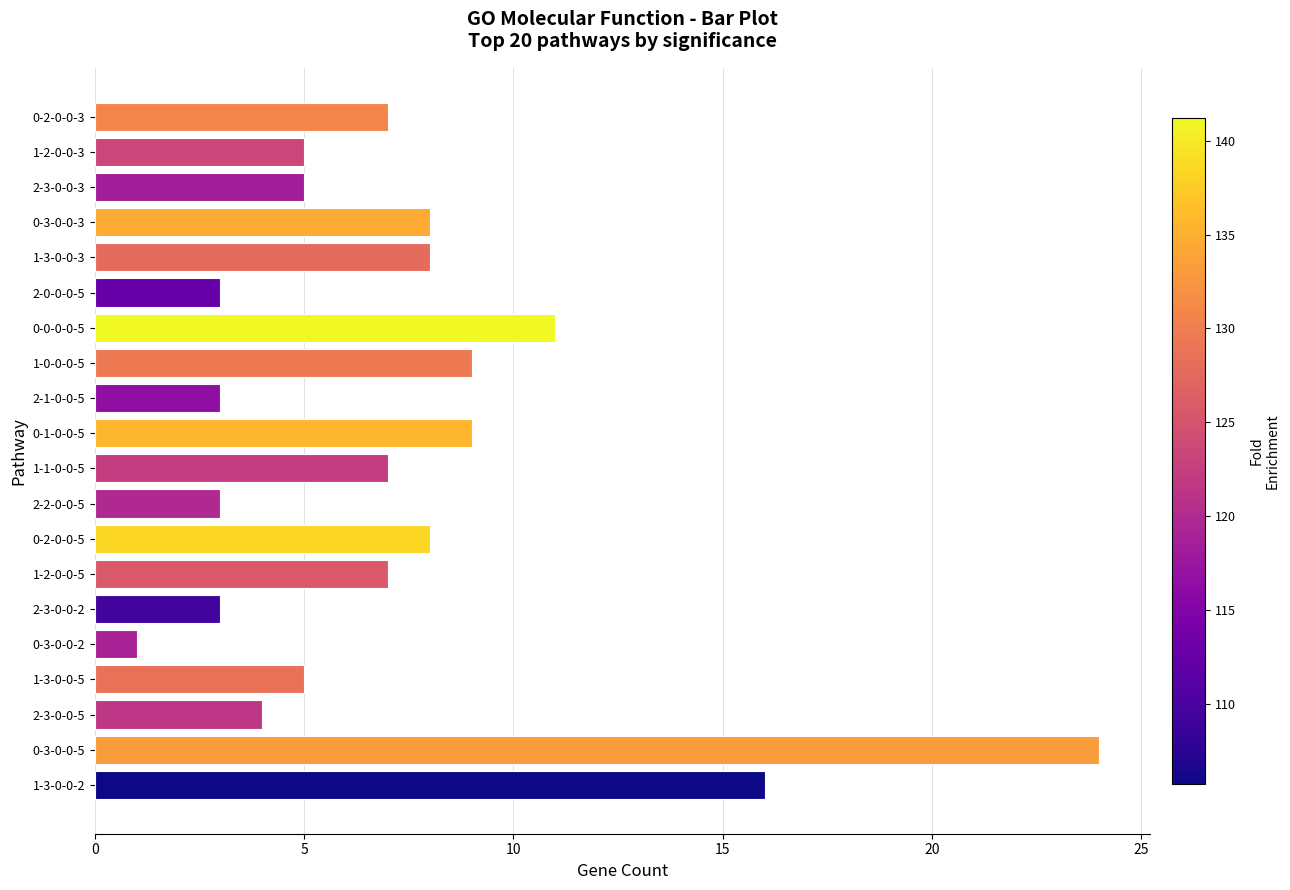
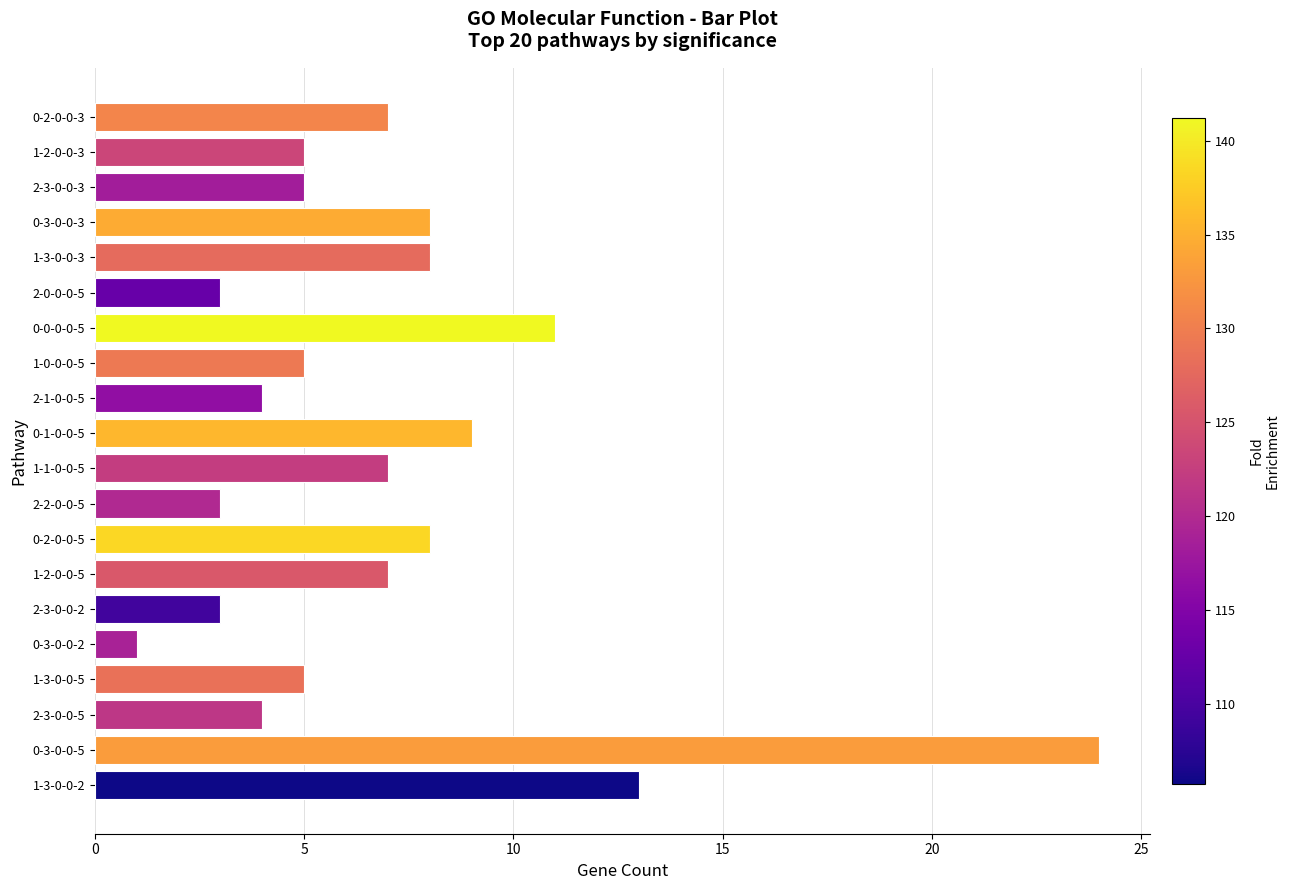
  {
    "0-2-0-0-3": 7,
    "1-2-0-0-3": 5,
    "2-3-0-0-3": 5,
    "0-3-0-0-3": 8,
    "1-3-0-0-3": 8,
    "2-0-0-0-5": 3,
    "0-0-0-0-5": 11,
-   "1-0-0-0-5": 9,
-   "2-1-0-0-5": 3,
+   "1-0-0-0-5": 5,
+   "2-1-0-0-5": 4,
    "0-1-0-0-5": 9,
    "1-1-0-0-5": 7,
    "2-2-0-0-5": 3,
    "0-2-0-0-5": 8,
    "1-2-0-0-5": 7,
    "2-3-0-0-2": 3,
    "0-3-0-0-2": 1,
    "1-3-0-0-5": 5,
    "2-3-0-0-5": 4,
    "0-3-0-0-5": 24,
-   "1-3-0-0-2": 16
+   "1-3-0-0-2": 13
  }
